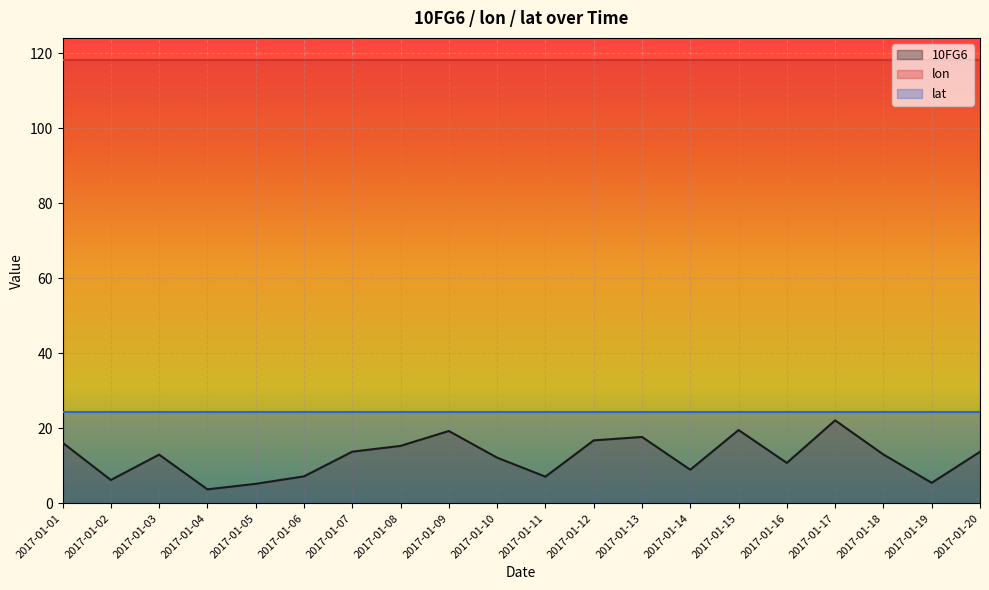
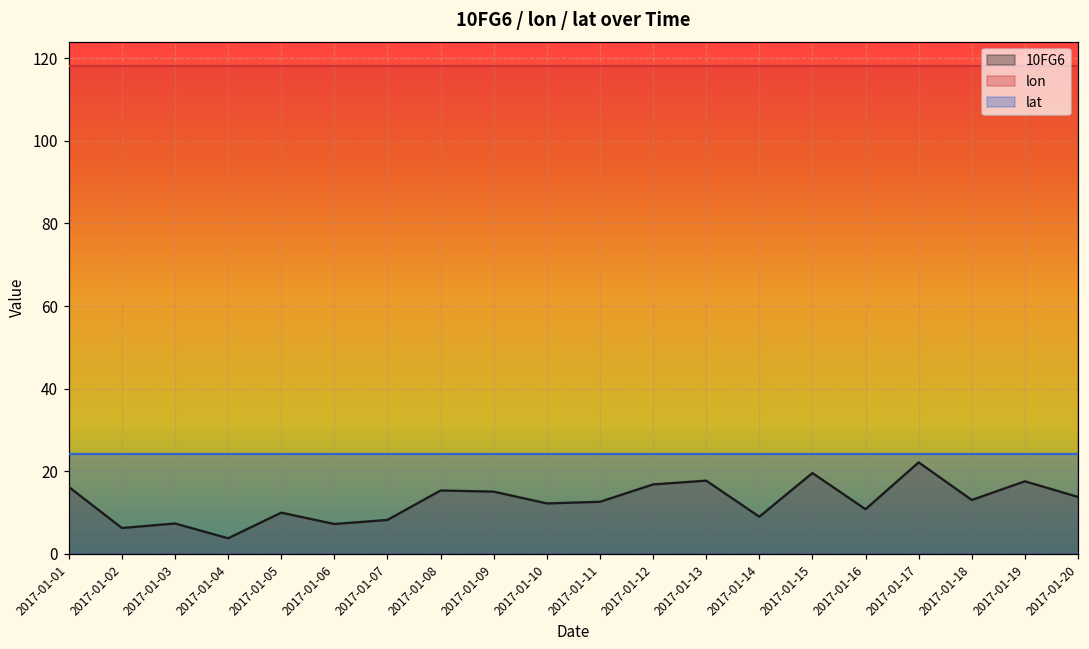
  {
    "10FG6": {
      "2017-01-01": 16,
      "2017-01-02": 6,
-     "2017-01-03": 13,
+     "2017-01-03": 7,
      "2017-01-04": 4,
-     "2017-01-05": 5,
+     "2017-01-05": 10,
      "2017-01-06": 7,
-     "2017-01-07": 14,
+     "2017-01-07": 8,
      "2017-01-08": 15,
-     "2017-01-09": 19,
+     "2017-01-09": 15,
      "2017-01-10": 12,
-     "2017-01-11": 7,
+     "2017-01-11": 13,
      "2017-01-12": 17,
      "2017-01-13": 18,
      "2017-01-14": 9,
      "2017-01-15": 20,
      "2017-01-16": 11,
      "2017-01-17": 22,
      "2017-01-18": 13,
-     "2017-01-19": 5,
+     "2017-01-19": 18,
      "2017-01-20": 14
    },
    "lon": {
      "2017-01-01": 118,
      "2017-01-02": 118,
      "2017-01-03": 118,
      "2017-01-04": 118,
      "2017-01-05": 118,
      "2017-01-06": 118,
      "2017-01-07": 118,
      "2017-01-08": 118,
      "2017-01-09": 118,
      "2017-01-10": 118,
      "2017-01-11": 118,
      "2017-01-12": 118,
      "2017-01-13": 118,
      "2017-01-14": 118,
      "2017-01-15": 118,
      "2017-01-16": 118,
      "2017-01-17": 118,
      "2017-01-18": 118,
      "2017-01-20": 118
    },
    "lat": {
      "2017-01-01": 24,
      "2017-01-02": 24,
      "2017-01-03": 24,
      "2017-01-04": 24,
      "2017-01-05": 24,
      "2017-01-06": 24,
      "2017-01-07": 24,
      "2017-01-08": 24,
      "2017-01-09": 24,
      "2017-01-10": 24,
      "2017-01-11": 24,
      "2017-01-12": 24,
      "2017-01-13": 24,
      "2017-01-14": 24,
      "2017-01-15": 24,
      "2017-01-16": 24,
      "2017-01-17": 24,
      "2017-01-18": 24,
      "2017-01-19": 24,
      "2017-01-20": 24
    }
  }
